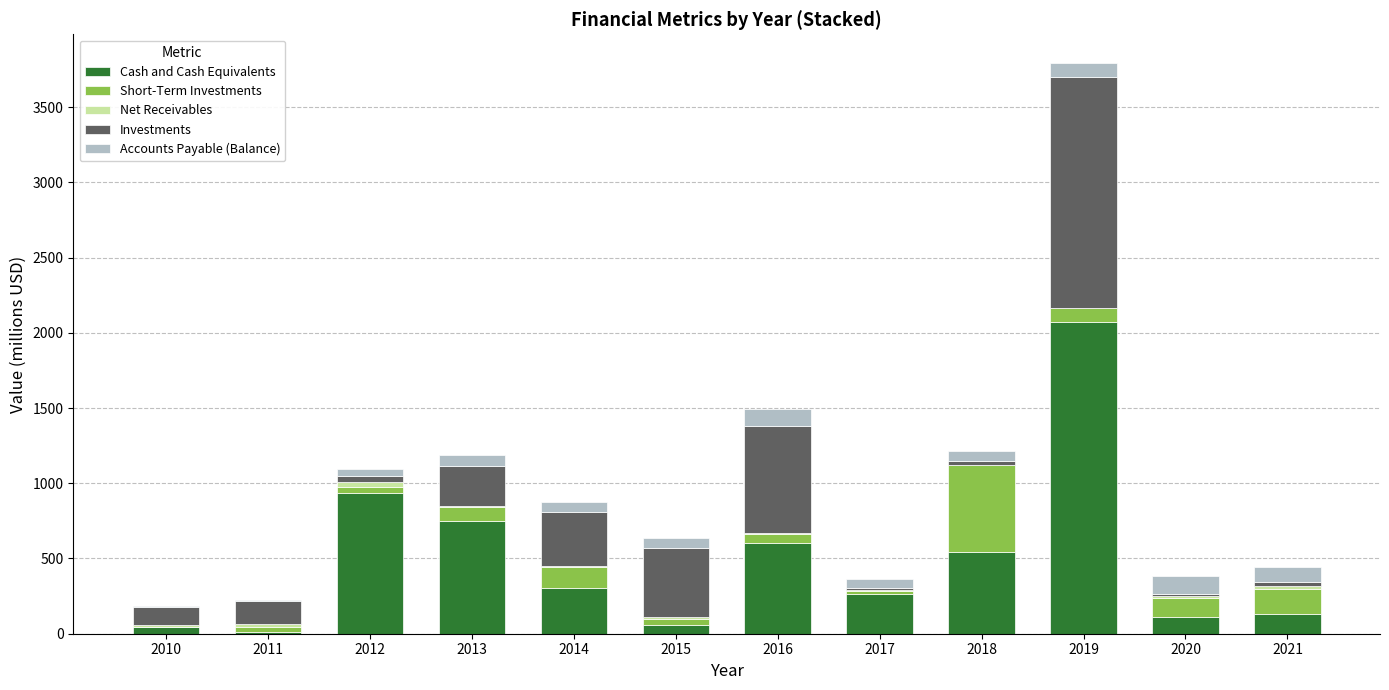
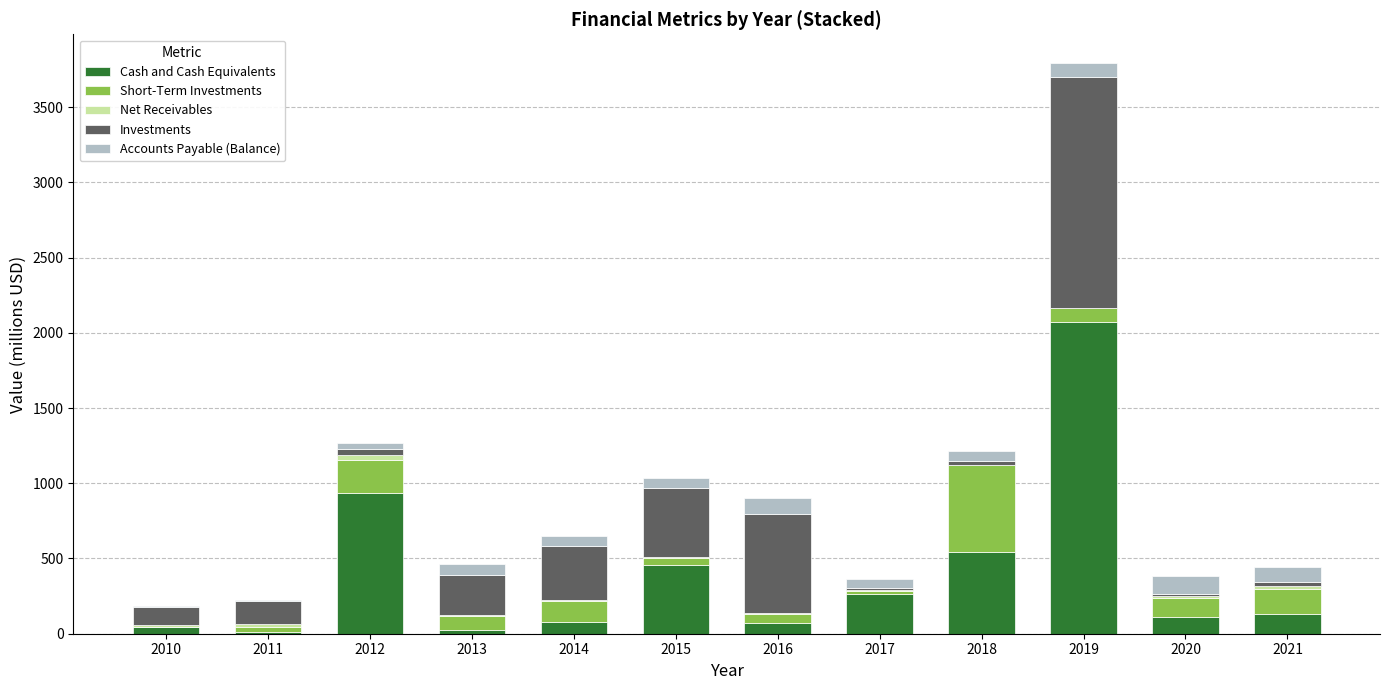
  {
    "Cash and Cash Equivalents": {
      "2010": 50,
      "2012": 930,
-     "2013": 750,
-     "2014": 300,
-     "2015": 60,
-     "2016": 600,
+     "2013": 30,
+     "2014": 80,
+     "2015": 460,
+     "2016": 70,
      "2017": 270,
      "2018": 540,
      "2019": 2070,
      "2020": 110,
      "2021": 130
    },
    "Short-Term Investments": {
      "2010": 0,
      "2011": 30,
-     "2012": 40,
+     "2012": 220,
      "2013": 90,
      "2014": 140,
      "2015": 40,
      "2016": 60,
      "2017": 20,
      "2018": 580,
      "2019": 90,
      "2020": 130,
      "2021": 170
    },
    "Investments": {
      "2010": 120,
      "2011": 150,
      "2012": 40,
      "2013": 260,
      "2014": 360,
      "2015": 460,
-     "2016": 720,
+     "2016": 660,
      "2018": 20,
      "2019": 1540,
      "2021": 30
    }
  }
